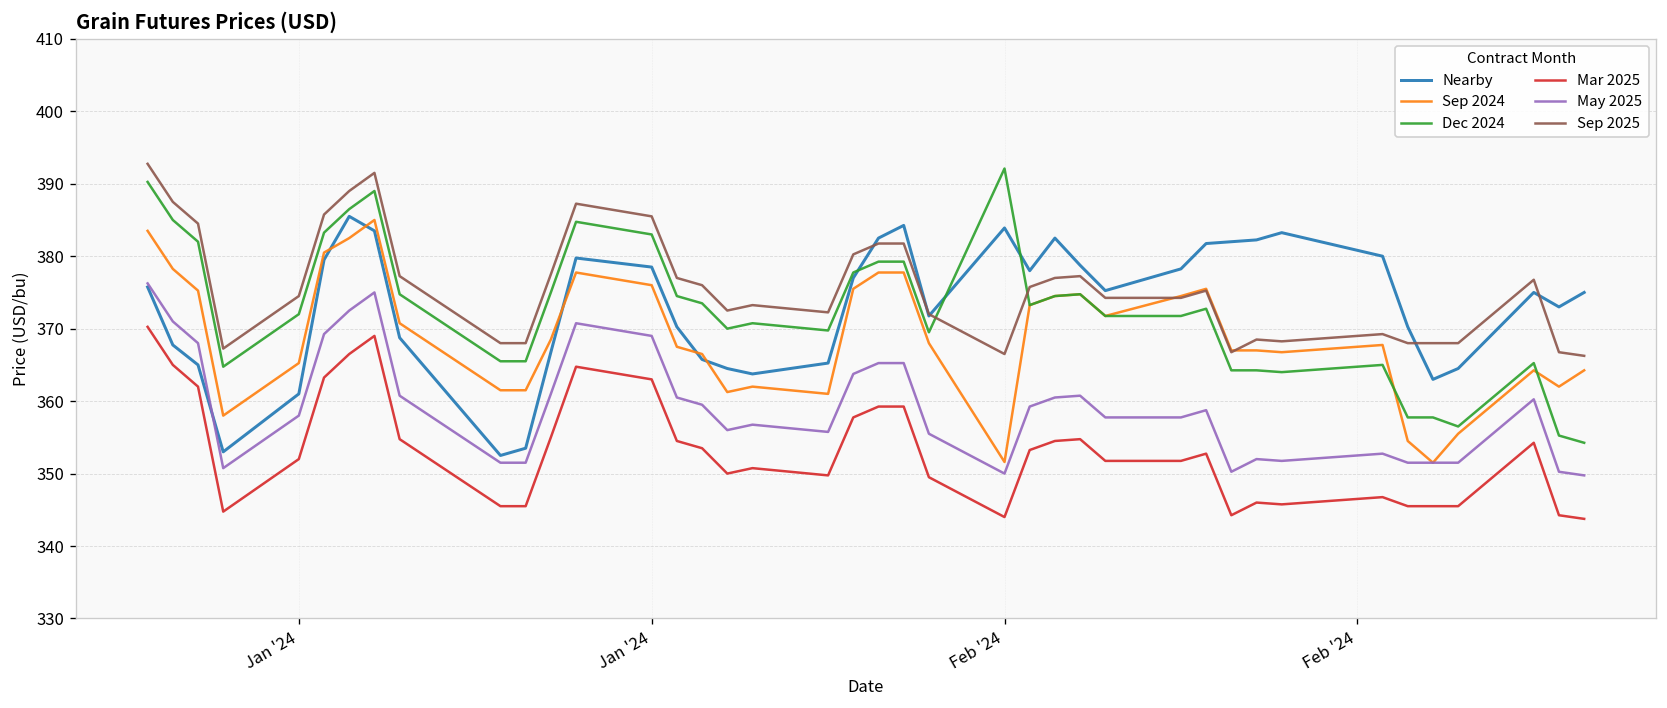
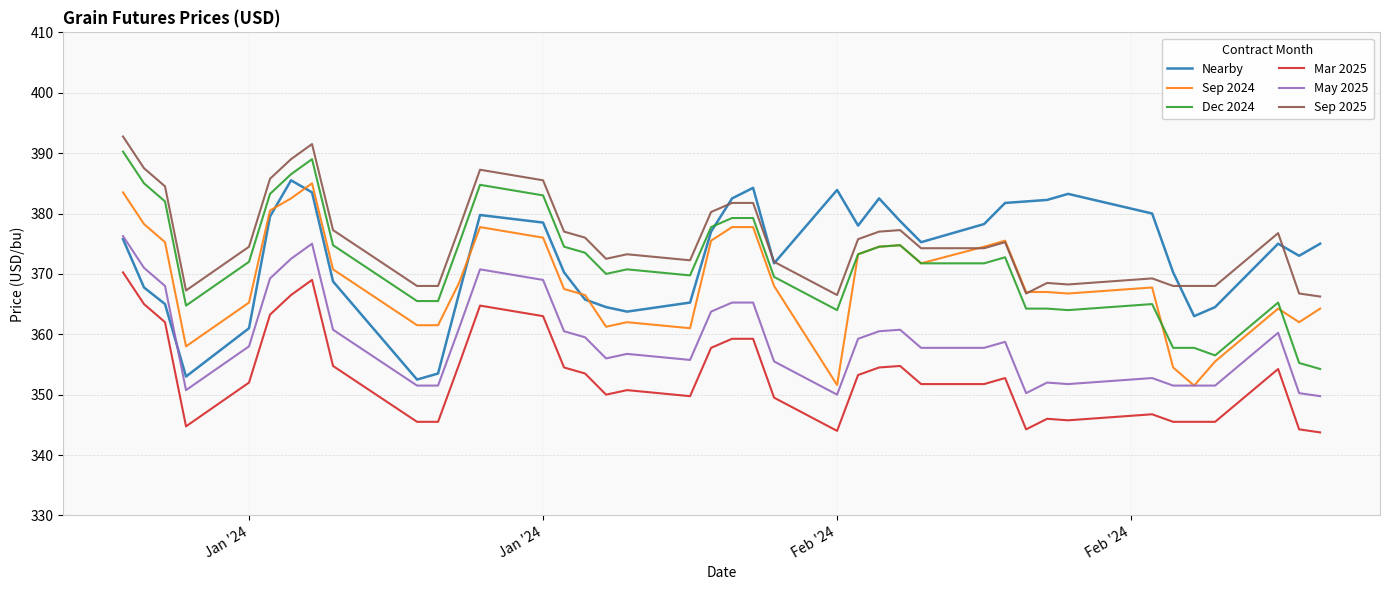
  {
    "Nearby": {
      "Feb '24": 384
    },
    "Sep 2024": {
      "Feb '24": 352
    },
    "Dec 2024": {
-     "Feb '24": 392
+     "Feb '24": 364
    },
    "Mar 2025": {
      "Feb '24": 344
    },
    "May 2025": {
      "Feb '24": 350
    },
    "Sep 2025": {
      "Feb '24": 367
    }
  }
